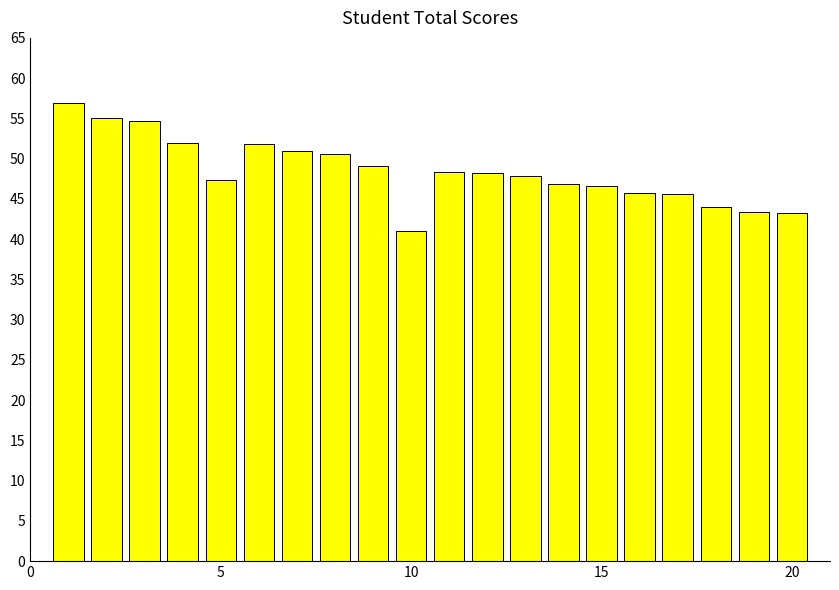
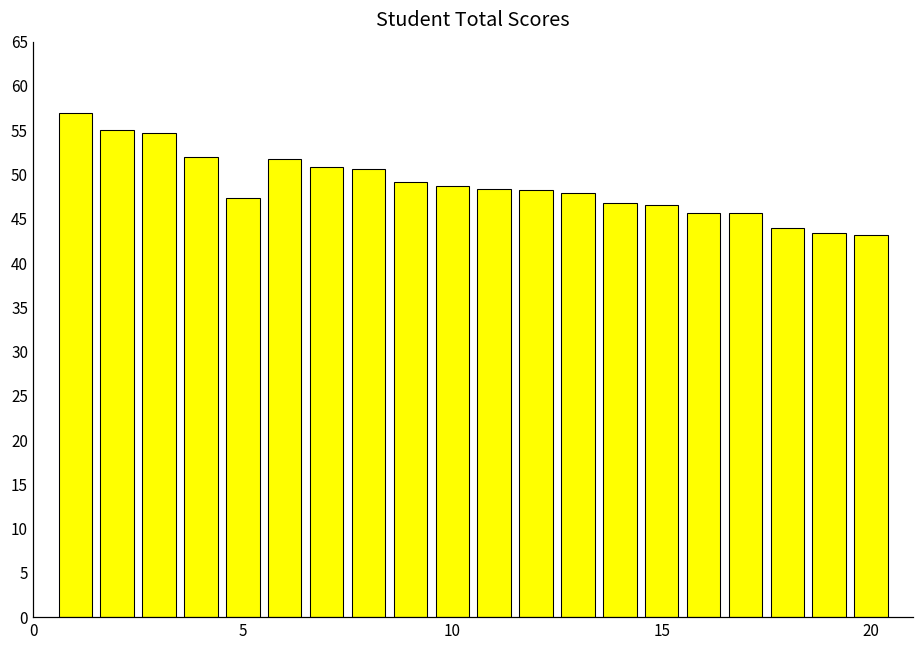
  {
    "5": 47,
-   "10": 41,
+   "10": 49,
    "15": 47,
    "20": 43
  }
